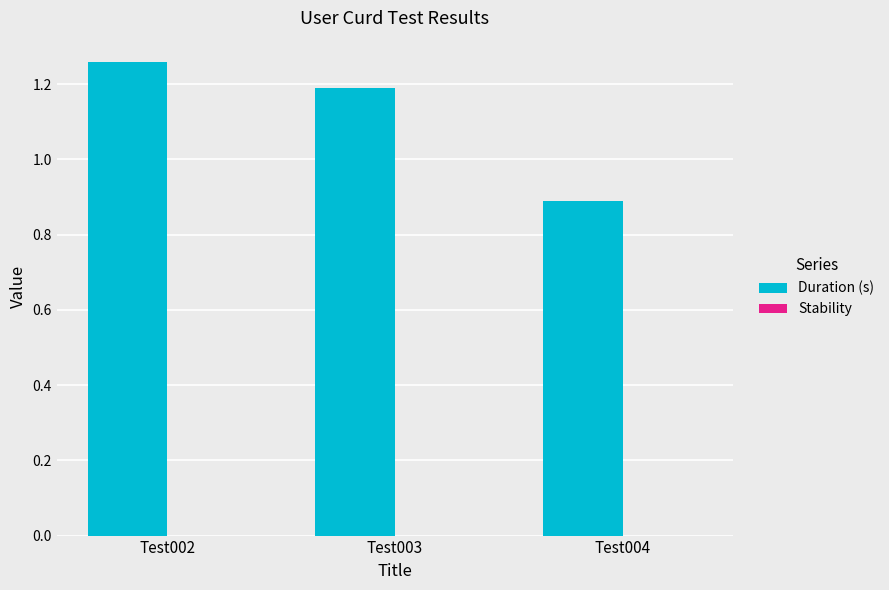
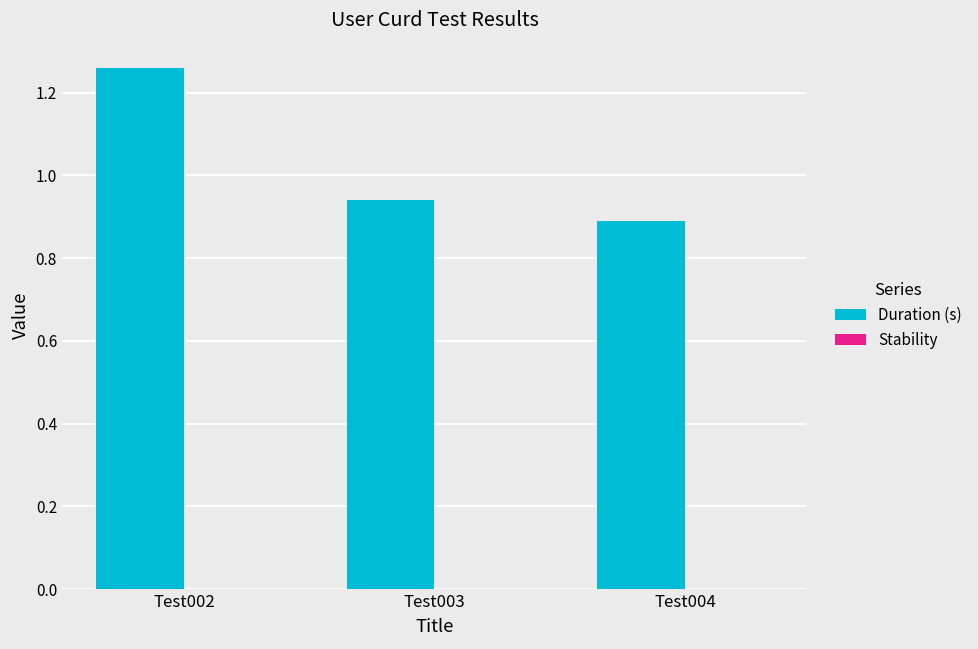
  {
    "Duration (s)": {
      "Test002": 1.26,
-     "Test003": 1.19,
+     "Test003": 0.94,
      "Test004": 0.89
    },
    "Stability": {
      "Test002": 0.00,
      "Test003": 0.00,
      "Test004": 0.00
    }
  }
